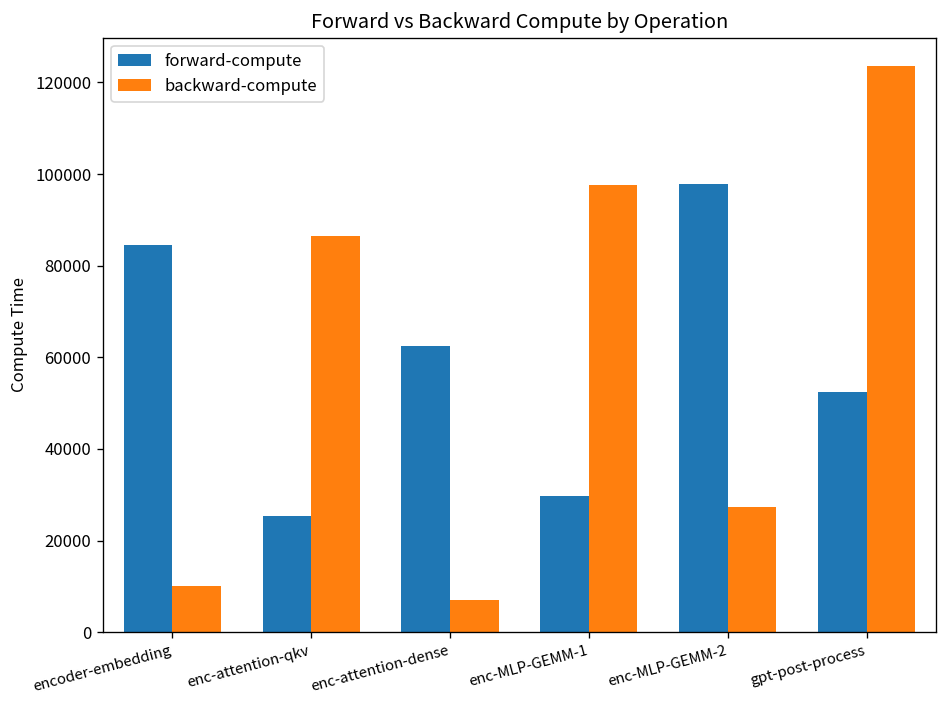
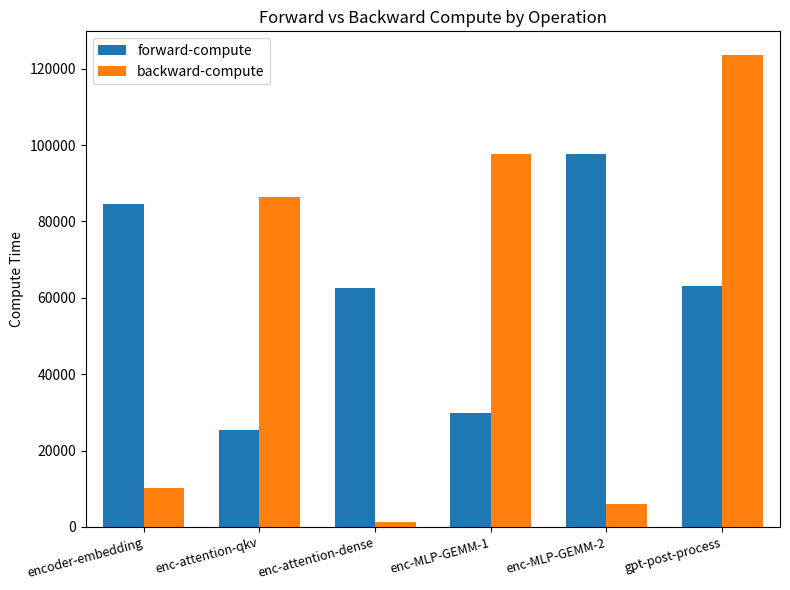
  {
    "forward-compute": {
      "encoder-embedding": 84000,
      "enc-attention-qkv": 25000,
      "enc-attention-dense": 62000,
      "enc-MLP-GEMM-1": 30000,
      "enc-MLP-GEMM-2": 98000,
-     "gpt-post-process": 53000
+     "gpt-post-process": 63000
    },
    "backward-compute": {
      "encoder-embedding": 10000,
      "enc-attention-qkv": 86000,
-     "enc-attention-dense": 7000,
+     "enc-attention-dense": 1000,
      "enc-MLP-GEMM-1": 98000,
-     "enc-MLP-GEMM-2": 27000,
+     "enc-MLP-GEMM-2": 6000,
      "gpt-post-process": 124000
    }
  }
